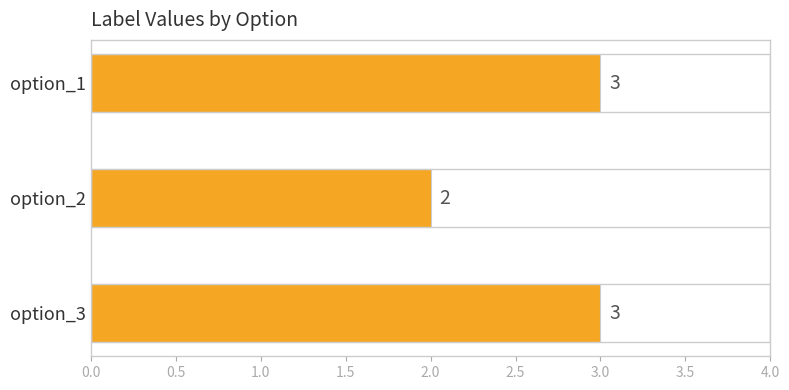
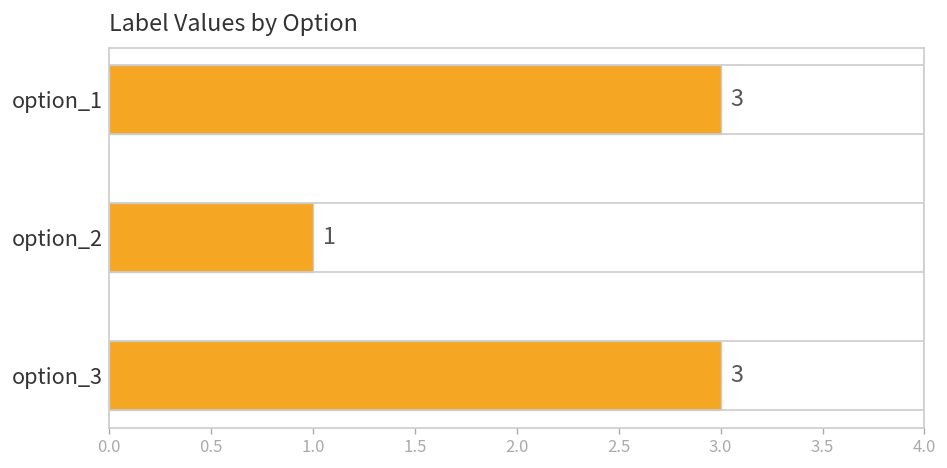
  {
    "option_1": 3,
-   "option_2": 2,
+   "option_2": 1,
    "option_3": 3
  }
